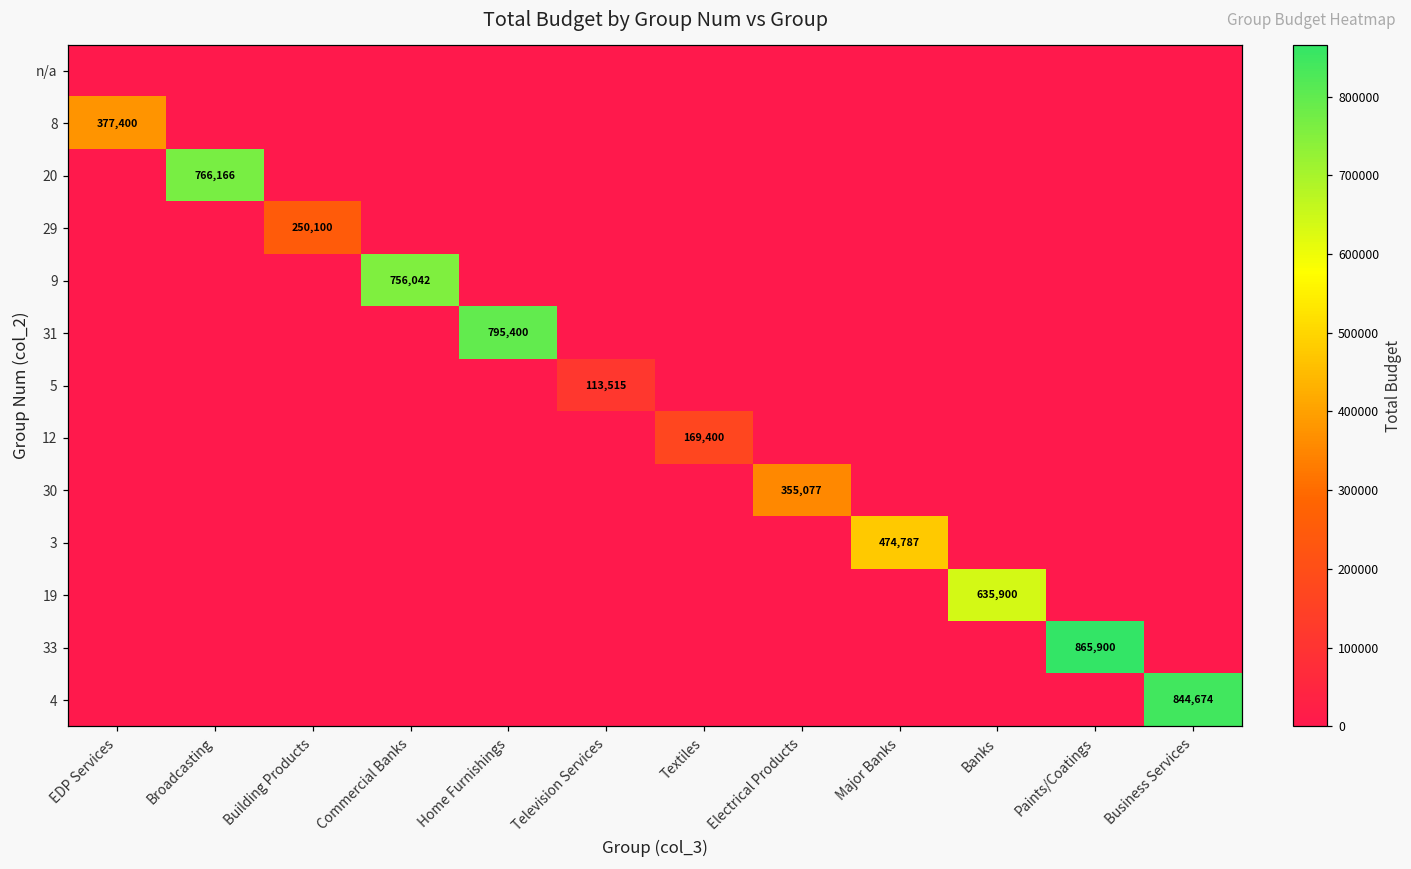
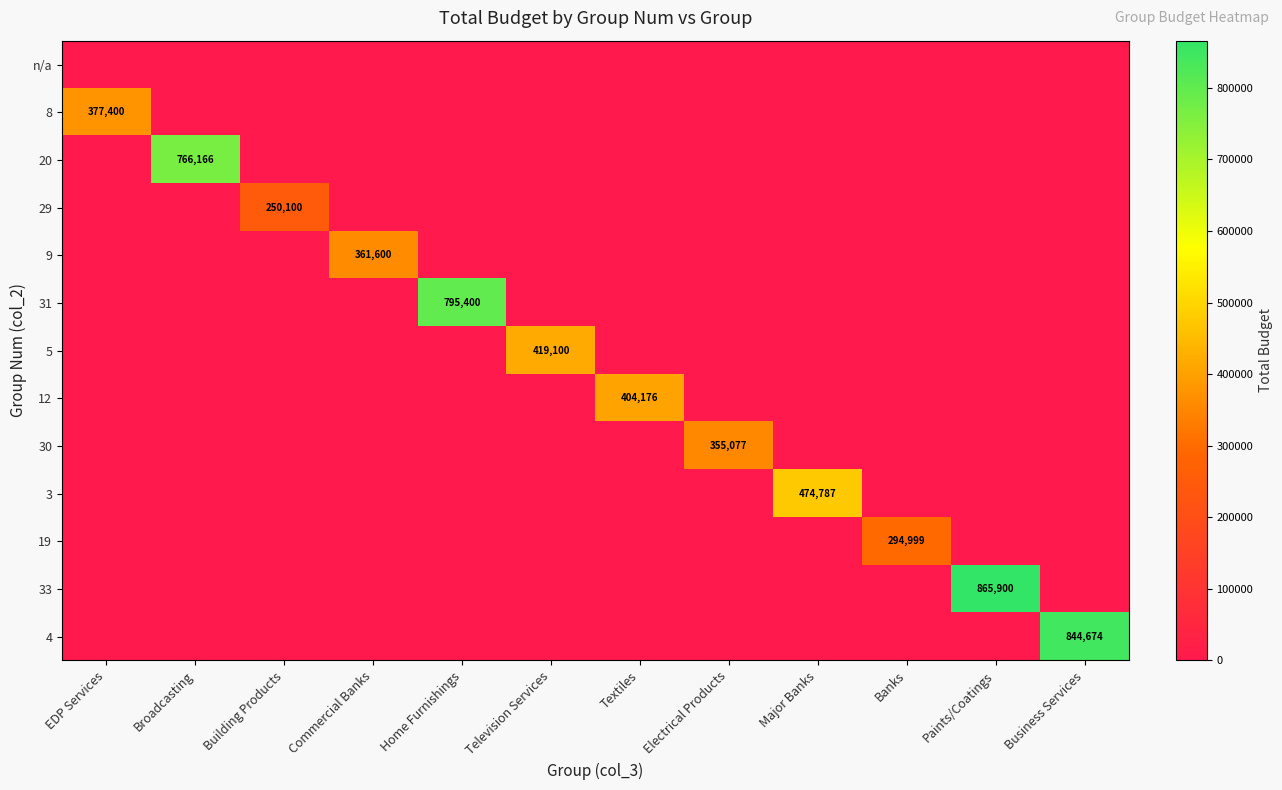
  {
    "8": {
      "EDP Services": "377,400"
    },
    "20": {
      "Broadcasting": "766,166"
    },
    "29": {
      "Building Products": "250,100"
    },
    "9": {
-     "Commercial Banks": "756,042"
+     "Commercial Banks": "361,600"
    },
    "31": {
      "Home Furnishings": "795,400"
    },
    "5": {
-     "Television Services": "113,515"
+     "Television Services": "419,100"
    },
    "12": {
-     "Textiles": "169,400"
+     "Textiles": "404,176"
    },
    "30": {
      "Electrical Products": "355,077"
    },
    "3": {
      "Major Banks": "474,787"
    },
    "19": {
-     "Banks": "635,900"
+     "Banks": "294,999"
    },
    "33": {
      "Paints/Coatings": "865,900"
    },
    "4": {
      "Business Services": "844,674"
    }
  }
